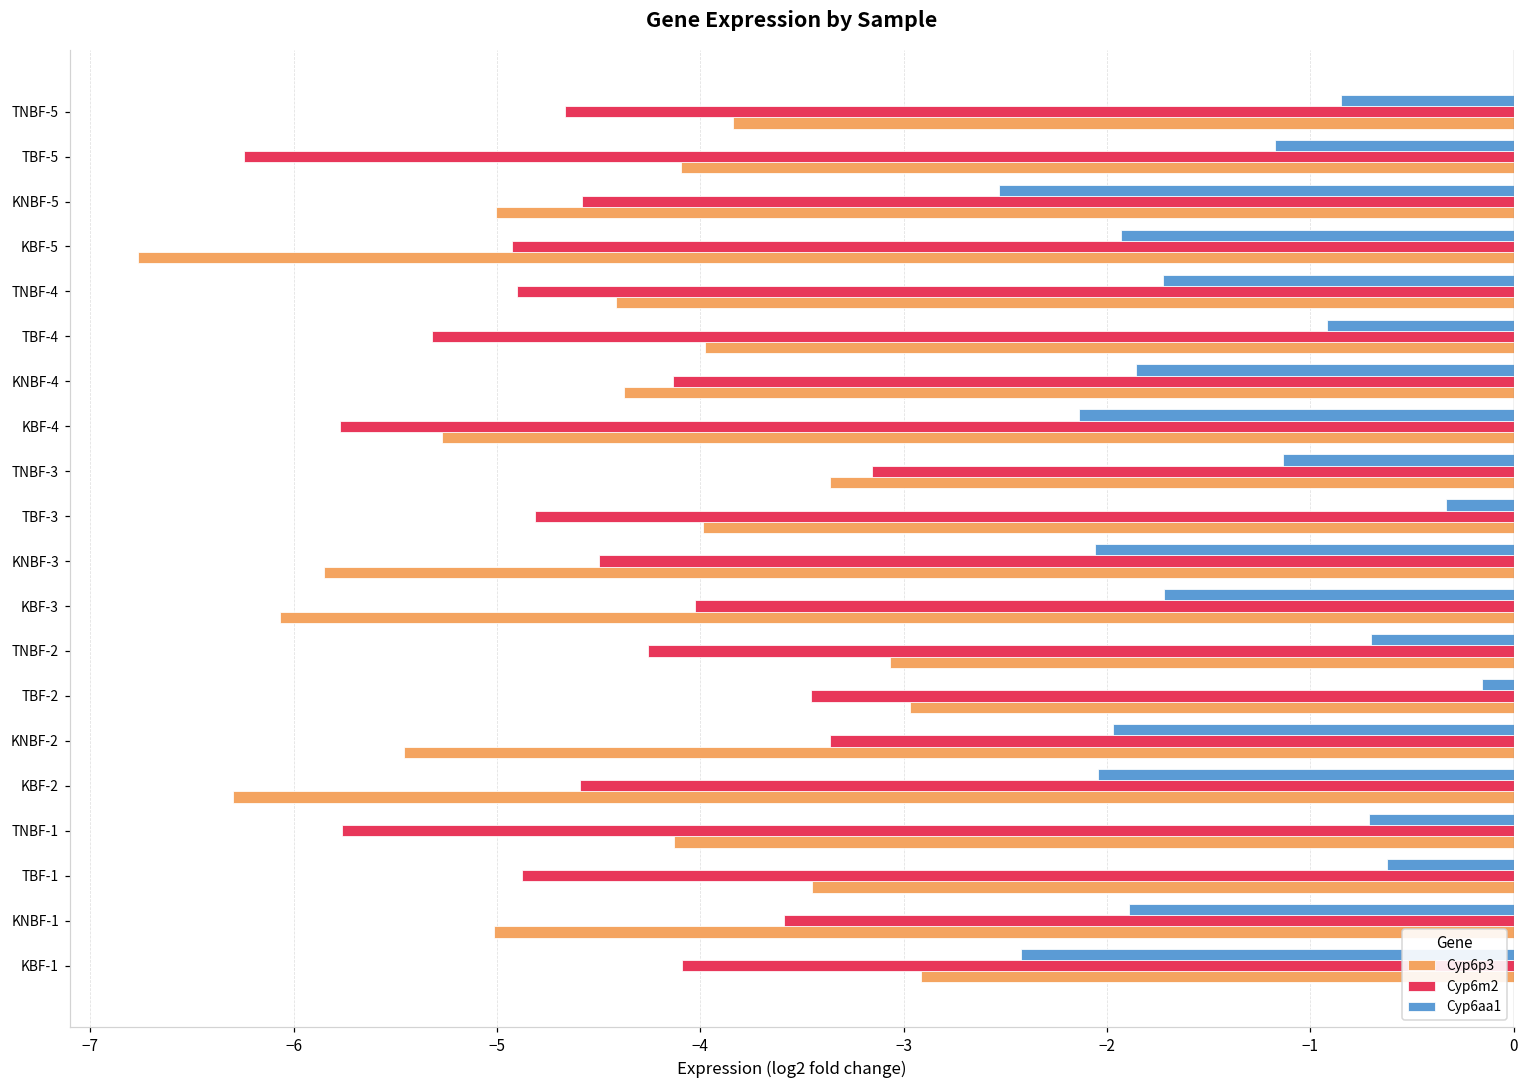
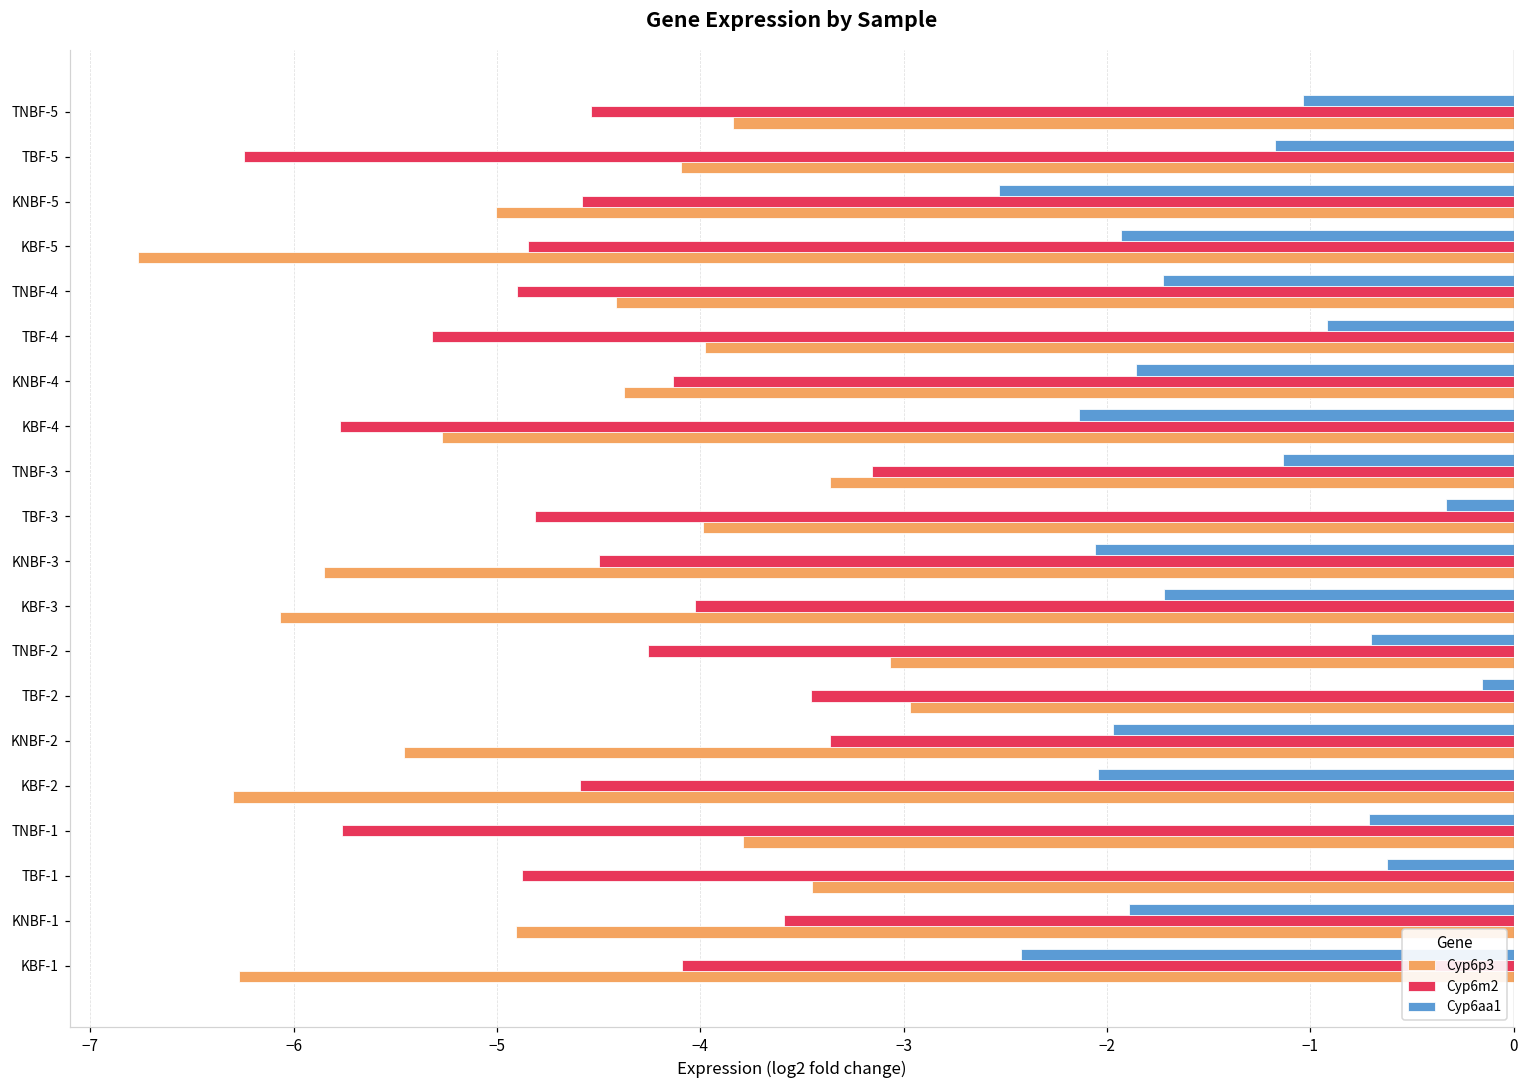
  {
    "Cyp6p3": {
      "TNBF-5": -3.84,
      "TBF-5": -4.09,
      "KNBF-5": -5.00,
      "KBF-5": -6.76,
      "TNBF-4": -4.41,
      "TBF-4": -3.97,
      "KNBF-4": -4.38,
      "KBF-4": -5.27,
      "TNBF-3": -3.36,
      "TBF-3": -3.99,
      "KNBF-3": -5.85,
      "KBF-3": -6.07,
      "TNBF-2": -3.07,
      "TBF-2": -2.97,
      "KNBF-2": -5.46,
      "KBF-2": -6.30,
-     "TNBF-1": -4.13,
+     "TNBF-1": -3.79,
      "TBF-1": -3.45,
-     "KNBF-1": -5.01,
-     "KBF-1": -2.92
+     "KNBF-1": -4.91,
+     "KBF-1": -6.27
    },
    "Cyp6m2": {
-     "TNBF-5": -4.66,
+     "TNBF-5": -4.54,
      "TBF-5": -6.24,
      "KNBF-5": -4.58,
-     "KBF-5": -4.93,
+     "KBF-5": -4.85,
      "TNBF-4": -4.90,
      "TBF-4": -5.32,
      "KNBF-4": -4.13,
      "KBF-4": -5.77,
      "TNBF-3": -3.16,
      "TBF-3": -4.81,
      "KNBF-3": -4.50,
      "KBF-3": -4.03,
      "TNBF-2": -4.26,
      "TBF-2": -3.46,
      "KNBF-2": -3.36,
      "KBF-2": -4.59,
      "TNBF-1": -5.76,
      "TBF-1": -4.88,
      "KNBF-1": -3.59,
      "KBF-1": -4.09
    },
    "Cyp6aa1": {
-     "TNBF-5": -0.85,
+     "TNBF-5": -1.04,
      "TBF-5": -1.17,
      "KNBF-5": -2.53,
      "KBF-5": -1.93,
      "TNBF-4": -1.72,
      "TBF-4": -0.92,
      "KNBF-4": -1.86,
      "KBF-4": -2.14,
      "TNBF-3": -1.13,
      "TBF-3": -0.33,
      "KNBF-3": -2.06,
      "KBF-3": -1.72,
      "TNBF-2": -0.70,
      "TBF-2": -0.16,
      "KNBF-2": -1.97,
      "KBF-2": -2.04,
      "TNBF-1": -0.71,
      "TBF-1": -0.62,
      "KNBF-1": -1.89,
      "KBF-1": -2.42
    }
  }
